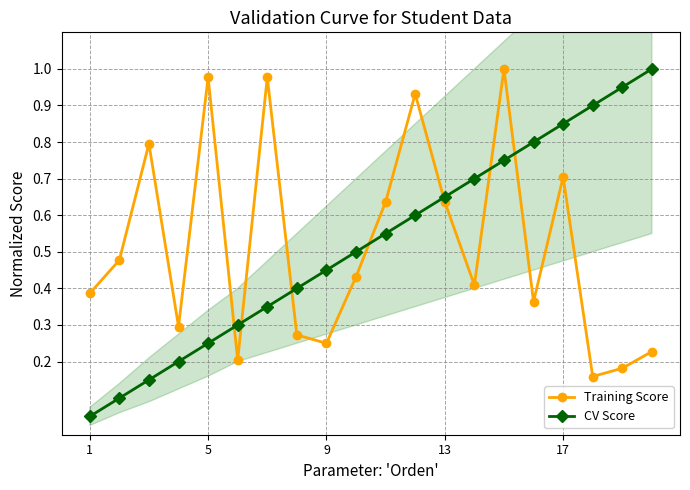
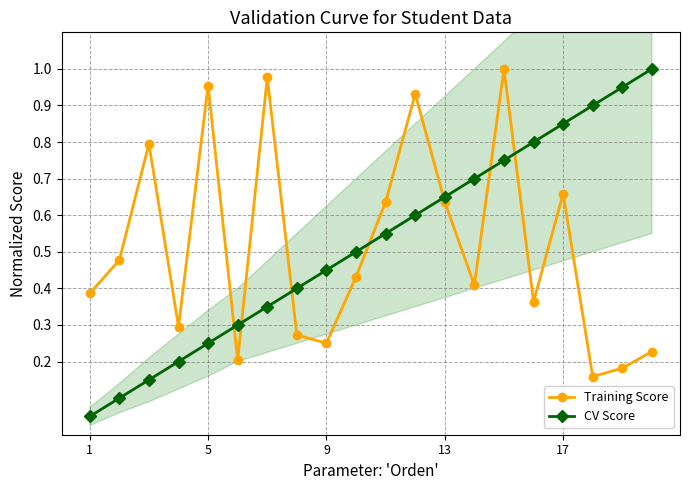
  {
    "Training Score": {
      "1": 0.39,
-     "5": 0.98,
+     "5": 0.95,
      "9": 0.25,
      "13": 0.64,
-     "17": 0.70
+     "17": 0.66
    }
  }
